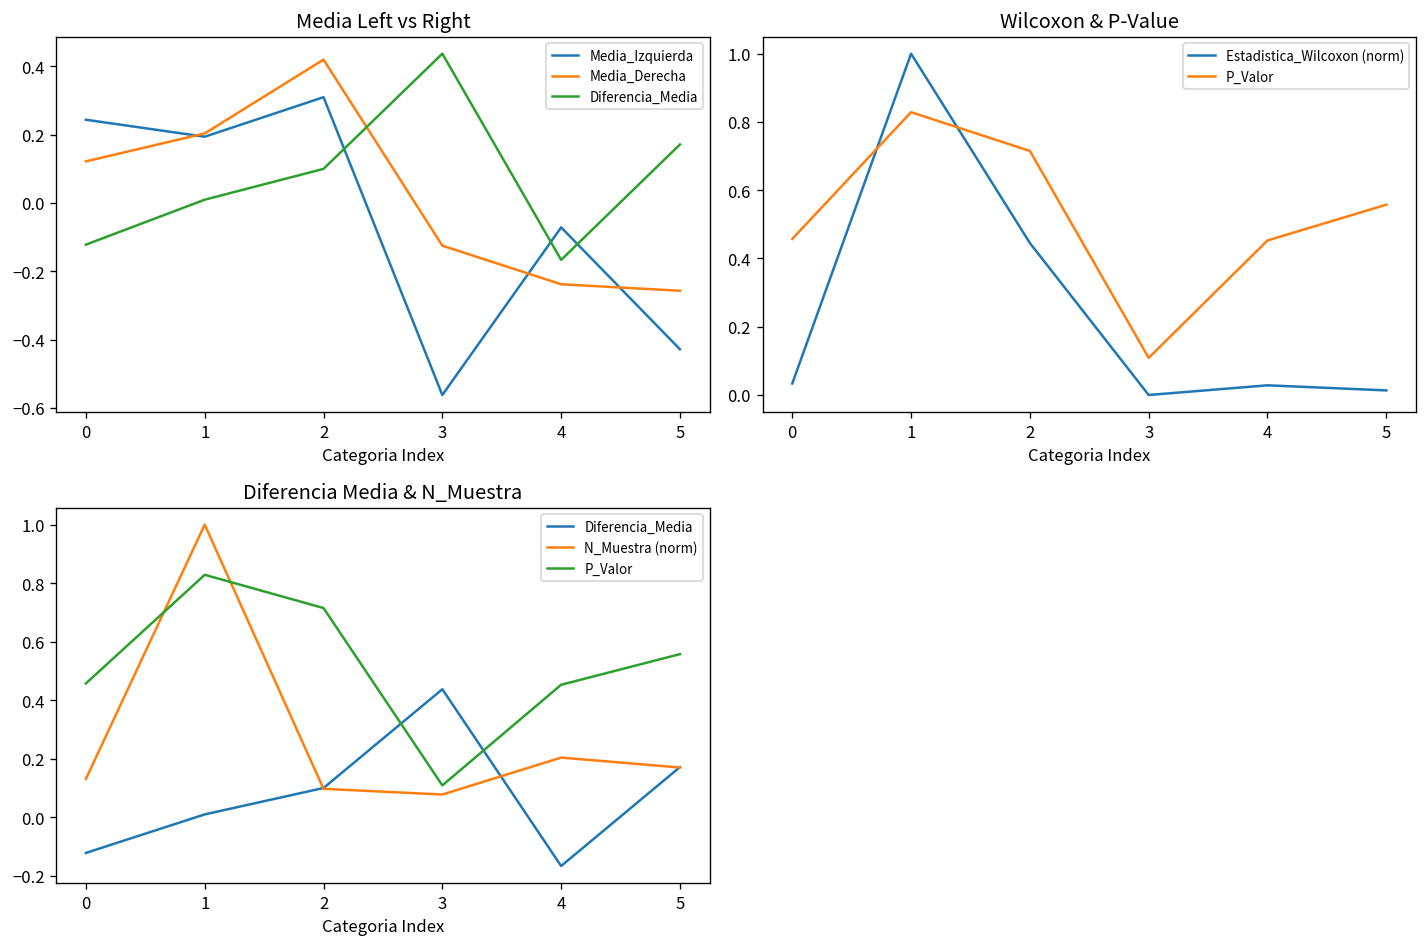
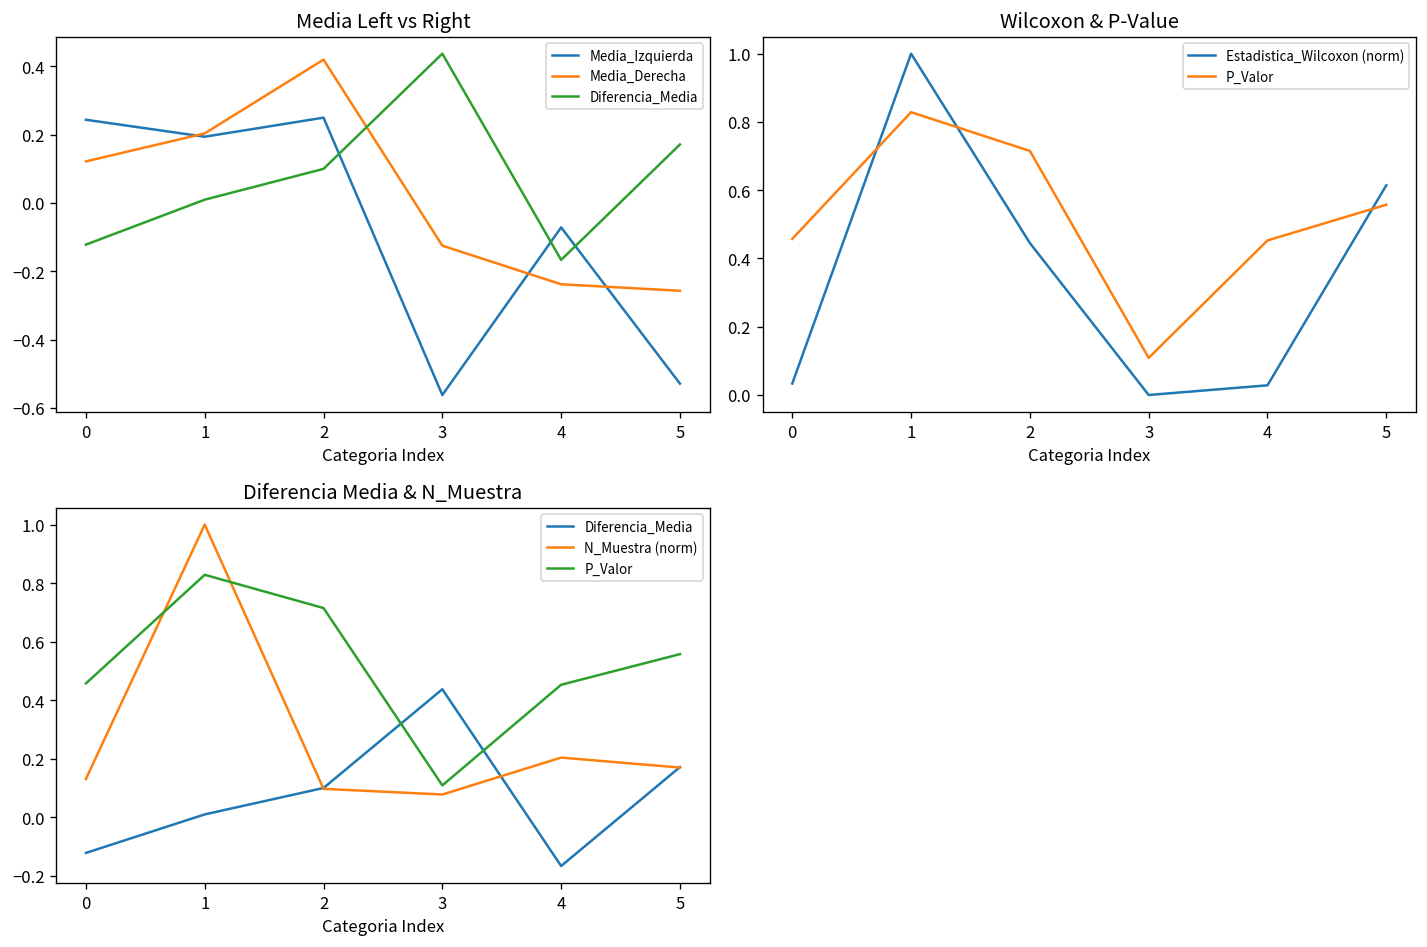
  {
    "Media Left vs Right": {
      "Media_Izquierda": {
        "0": 0.24,
        "1": 0.19,
-       "2": 0.31,
+       "2": 0.25,
        "3": -0.56,
        "4": -0.07,
-       "5": -0.43
+       "5": -0.53
      },
      "Media_Derecha": {
        "0": 0.12,
        "1": 0.20,
        "2": 0.42,
        "3": -0.13,
        "4": -0.24,
        "5": -0.26
      }
    },
    "Wilcoxon & P-Value": {
      "Estadistica_Wilcoxon (norm)": {
        "0": 0.03,
        "1": 1.00,
        "2": 0.45,
        "3": 0.00,
        "4": 0.03,
-       "5": 0.01
+       "5": 0.61
      }
    },
    "Diferencia Media & N_Muestra": {
      "Diferencia_Media": {
        "0": -0.12,
        "1": 0.01,
        "3": 0.44,
        "4": -0.17
      },
      "N_Muestra (norm)": {
        "0": 0.13,
        "1": 1.00,
        "3": 0.08,
        "4": 0.20
      },
      "P_Valor": {
        "0": 0.46,
        "1": 0.83,
        "2": 0.72,
        "3": 0.11,
        "4": 0.45,
        "5": 0.56
      }
    }
  }
